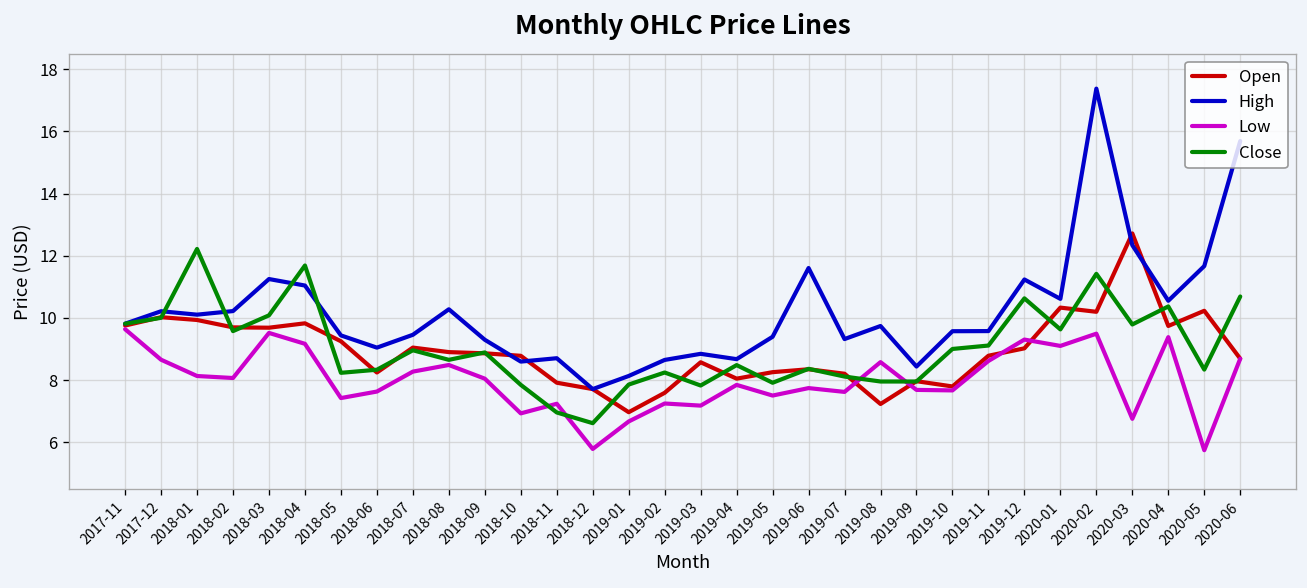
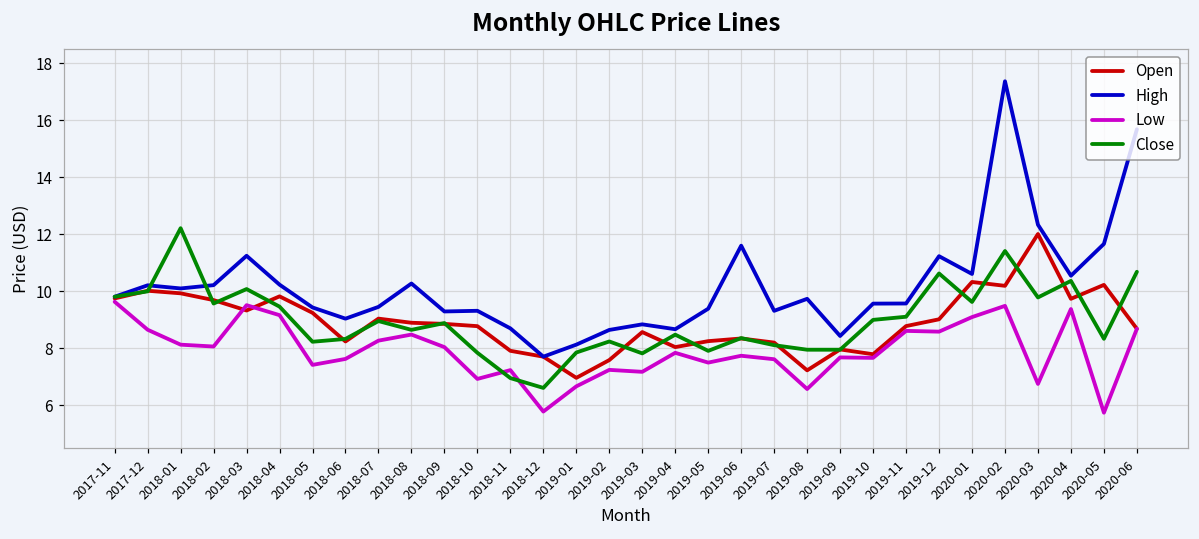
  {
    "Open": {
      "2018-01": 9.9,
      "2018-02": 9.7,
-     "2018-03": 9.7,
+     "2018-03": 9.3,
      "2018-04": 9.8,
      "2018-05": 9.3,
      "2018-08": 8.9,
      "2018-10": 8.8,
      "2018-11": 7.9,
      "2019-01": 7.0,
      "2019-02": 7.6,
      "2019-03": 8.6,
      "2019-04": 8.0,
      "2019-05": 8.3,
      "2019-08": 7.2,
      "2019-10": 7.8,
      "2019-11": 8.8,
      "2019-12": 9.0,
      "2020-01": 10.3,
      "2020-02": 10.2,
-     "2020-03": 12.7,
+     "2020-03": 12.0,
      "2020-04": 9.7,
      "2020-05": 10.2
    },
    "High": {
      "2017-12": 10.2,
      "2018-01": 10.1,
      "2018-02": 10.2,
      "2018-03": 11.3,
-     "2018-04": 11.0,
+     "2018-04": 10.2,
      "2018-05": 9.4,
      "2018-06": 9.0,
      "2018-07": 9.5,
      "2018-08": 10.3,
      "2018-09": 9.3,
-     "2018-10": 8.6,
+     "2018-10": 9.3,
      "2018-11": 8.7,
      "2019-01": 8.1,
      "2019-02": 8.7,
      "2019-03": 8.8,
      "2019-04": 8.7,
      "2019-05": 9.4,
      "2019-06": 11.6,
      "2019-07": 9.3,
      "2019-08": 9.7,
      "2019-09": 8.4,
      "2019-10": 9.6,
      "2019-11": 9.6,
      "2019-12": 11.2,
      "2020-01": 10.6,
      "2020-02": 17.4,
      "2020-03": 12.3,
      "2020-04": 10.6,
      "2020-05": 11.7
    },
    "Low": {
      "2017-11": 9.6,
      "2017-12": 8.7,
      "2018-01": 8.1,
      "2018-02": 8.1,
      "2018-03": 9.5,
      "2018-04": 9.2,
      "2018-05": 7.4,
      "2018-06": 7.6,
      "2018-07": 8.3,
      "2018-08": 8.5,
      "2018-09": 8.0,
      "2018-10": 6.9,
      "2018-11": 7.2,
      "2018-12": 5.8,
      "2019-01": 6.7,
      "2019-02": 7.2,
      "2019-03": 7.2,
      "2019-04": 7.8,
      "2019-05": 7.5,
      "2019-06": 7.7,
      "2019-07": 7.6,
-     "2019-08": 8.6,
+     "2019-08": 6.6,
      "2019-09": 7.7,
      "2019-10": 7.7,
      "2019-11": 8.6,
-     "2019-12": 9.3,
+     "2019-12": 8.6,
      "2020-01": 9.1,
      "2020-02": 9.5,
      "2020-03": 6.8,
      "2020-04": 9.4,
      "2020-05": 5.7
    },
    "Close": {
      "2018-01": 12.2,
      "2018-02": 9.6,
      "2018-03": 10.1,
-     "2018-04": 11.7,
+     "2018-04": 9.5,
      "2018-05": 8.2,
      "2018-08": 8.7,
      "2018-10": 7.8,
      "2018-11": 7.0,
      "2018-12": 6.6,
      "2019-01": 7.9,
      "2019-02": 8.2,
      "2019-03": 7.8,
      "2019-04": 8.5,
      "2019-05": 7.9,
      "2019-08": 8.0,
      "2019-10": 9.0,
      "2019-11": 9.1,
      "2019-12": 10.6,
      "2020-01": 9.6,
      "2020-02": 11.4,
      "2020-03": 9.8,
      "2020-04": 10.4,
      "2020-05": 8.3,
      "2020-06": 10.7
    }
  }
